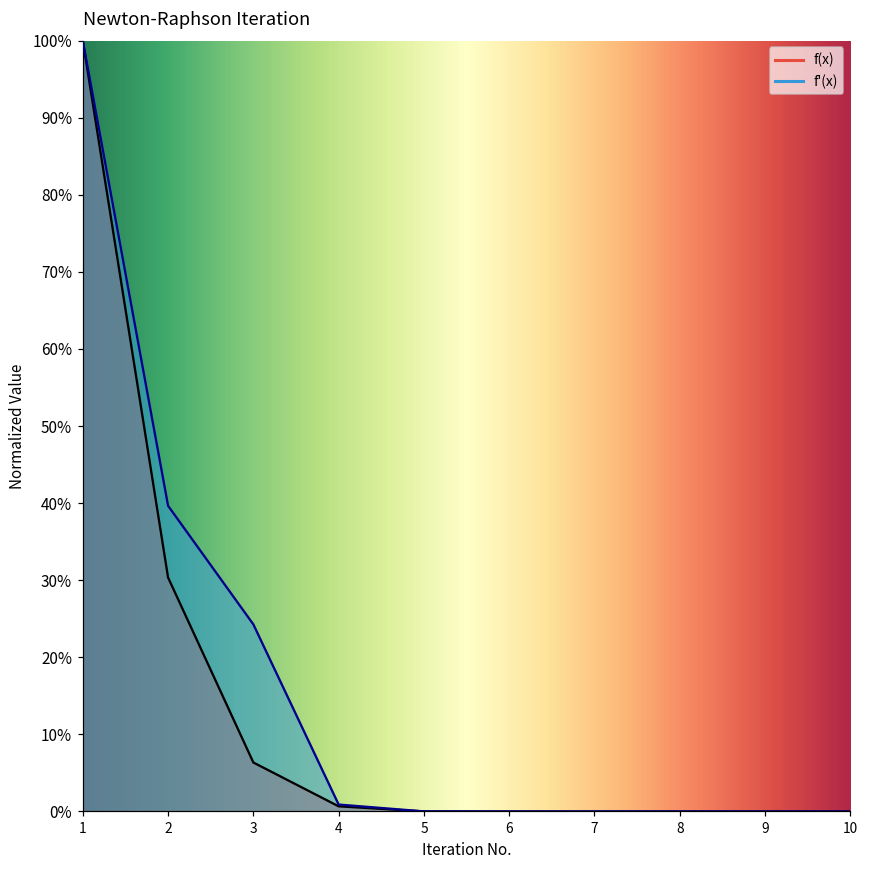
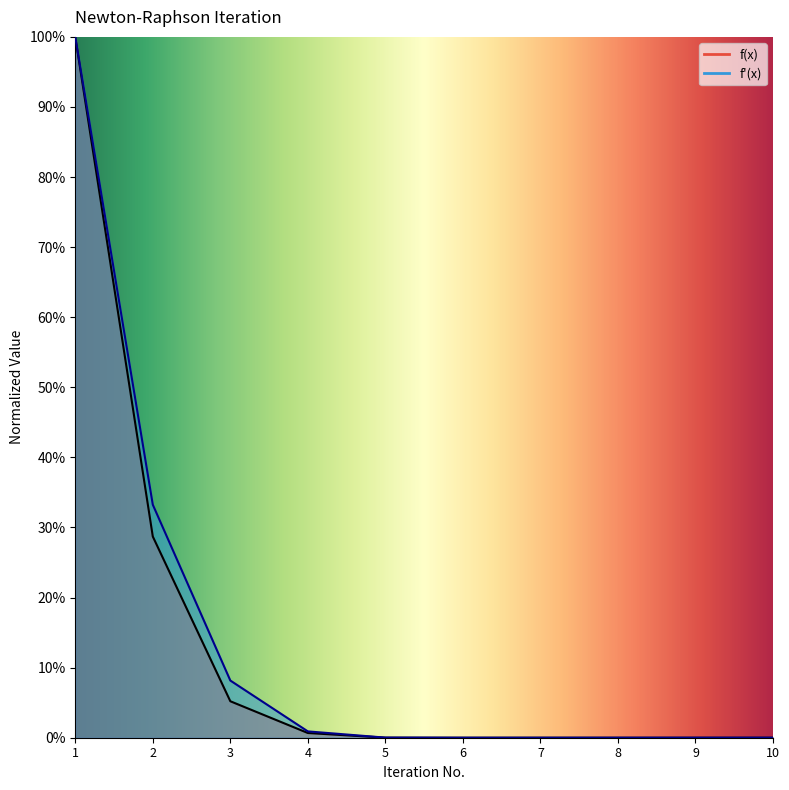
  {
    "f(x)": {
-     "2": "30%",
-     "3": "6%"
+     "2": "29%",
+     "3": "5%"
    },
    "f'(x)": {
-     "2": "40%",
-     "3": "24%"
+     "2": "33%",
+     "3": "8%"
    }
  }
